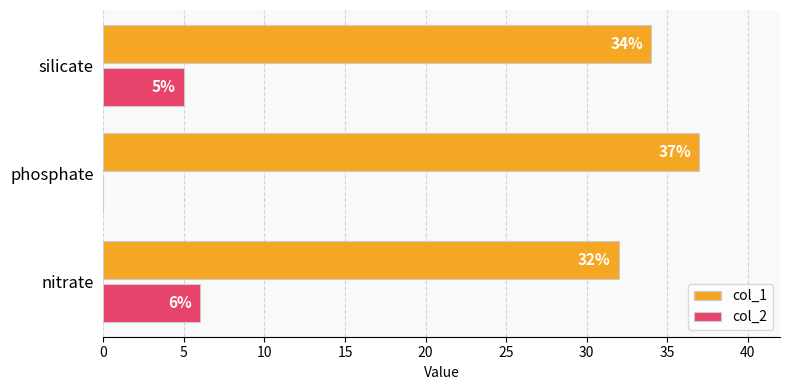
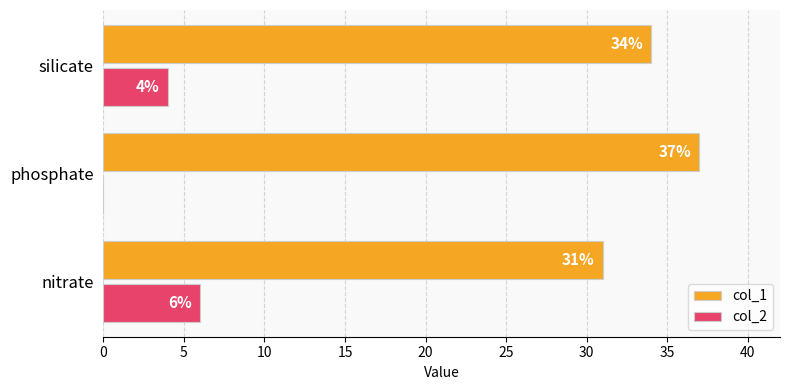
  {
    "col_1": {
      "silicate": "34%",
      "phosphate": "37%",
-     "nitrate": "32%"
+     "nitrate": "31%"
    },
    "col_2": {
-     "silicate": "5%",
+     "silicate": "4%",
      "nitrate": "6%"
    }
  }
